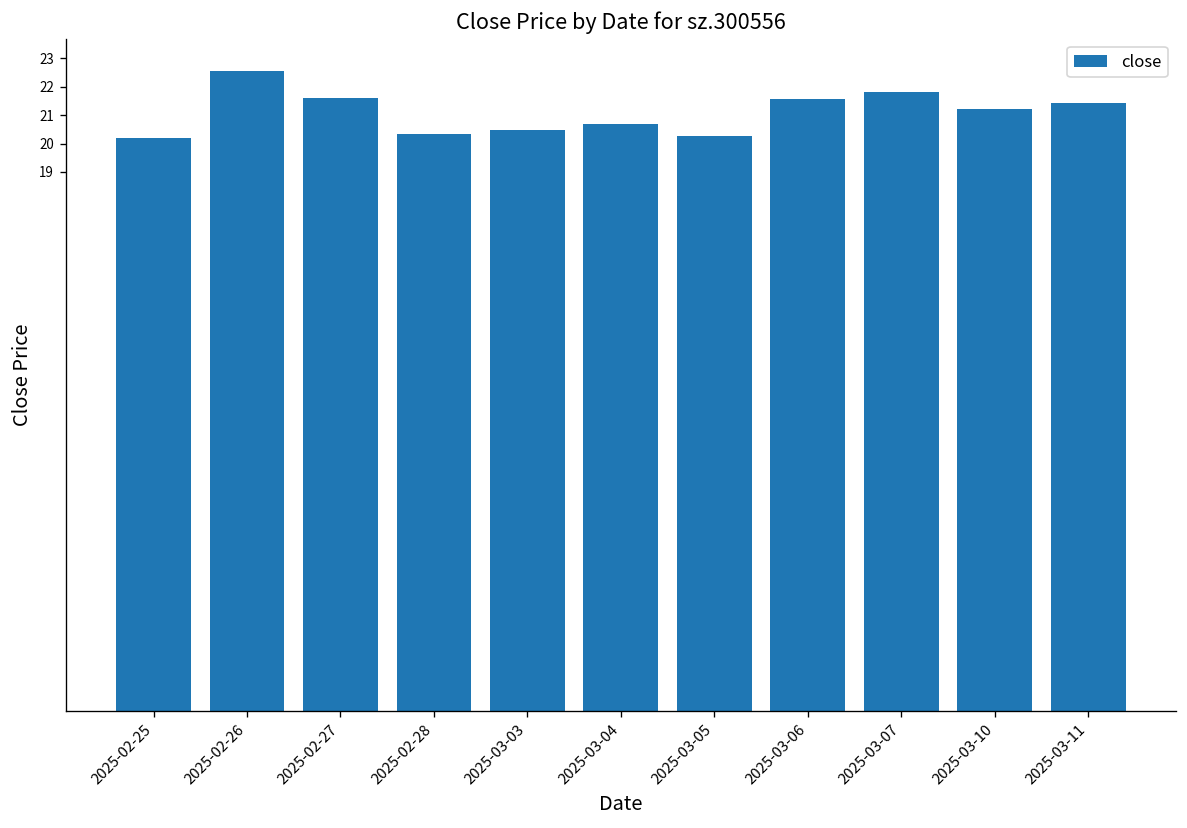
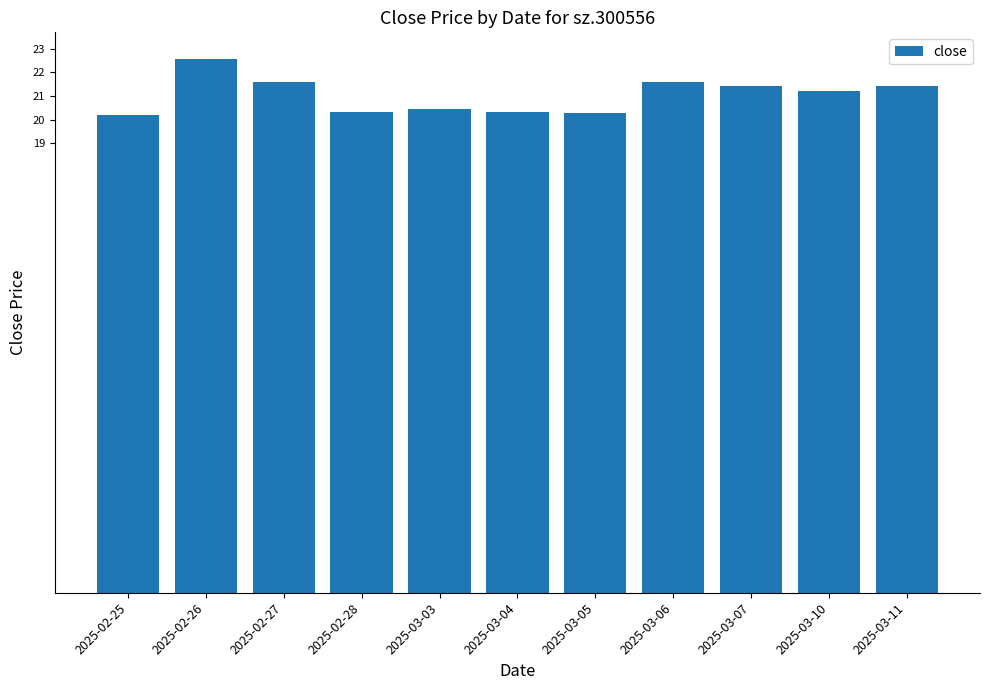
  {
    "2025-02-25": 20.2,
    "2025-02-26": 22.6,
    "2025-02-27": 21.6,
    "2025-02-28": 20.3,
    "2025-03-03": 20.5,
-   "2025-03-04": 20.7,
+   "2025-03-04": 20.3,
    "2025-03-05": 20.3,
    "2025-03-06": 21.6,
-   "2025-03-07": 21.8,
+   "2025-03-07": 21.4,
    "2025-03-10": 21.2,
    "2025-03-11": 21.4
  }
